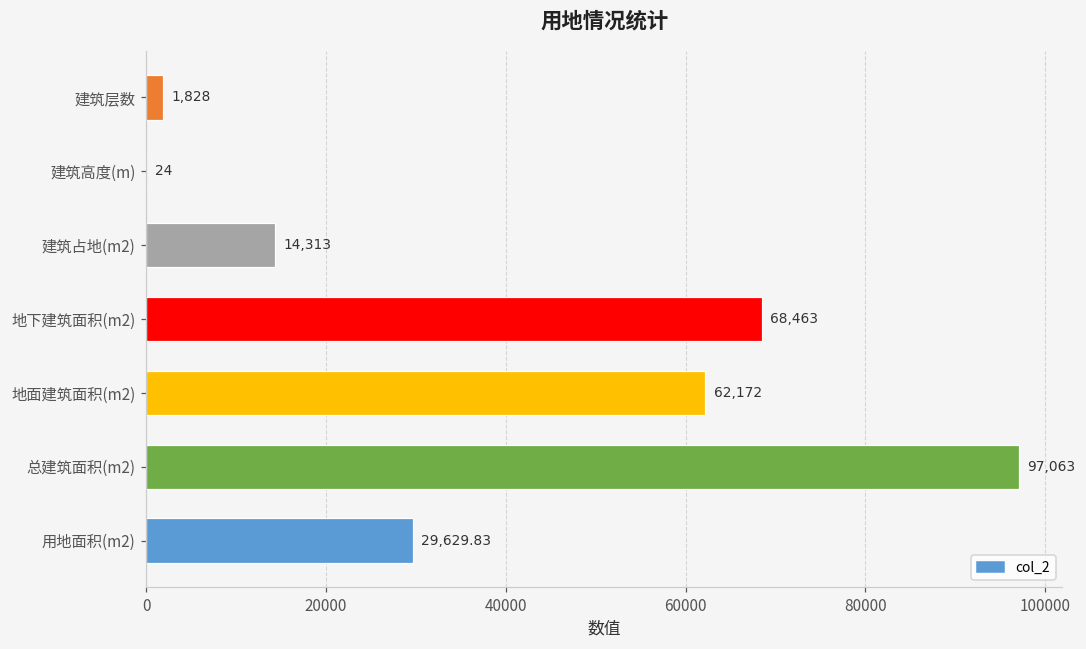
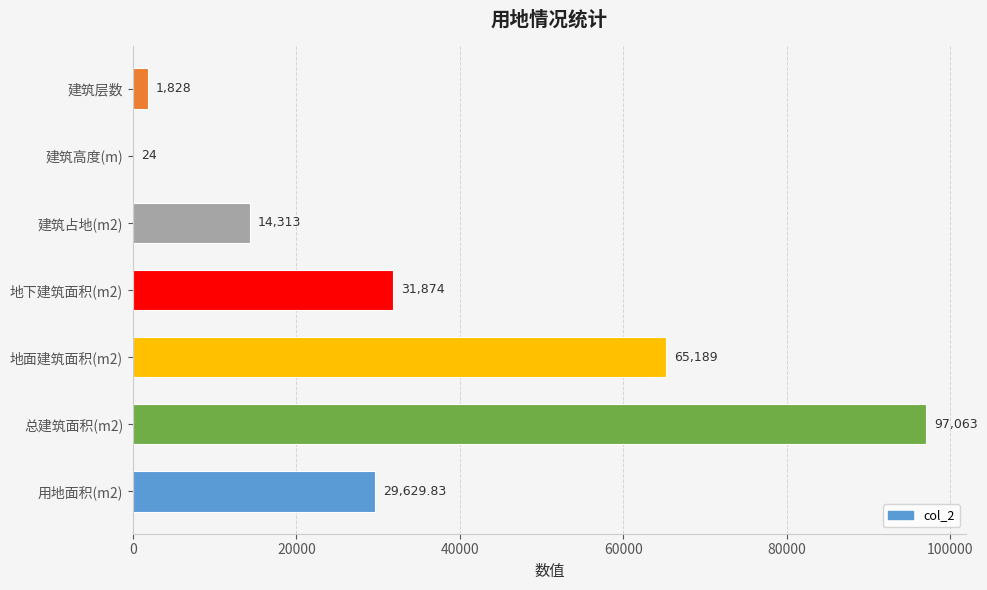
  {
    "建筑层数": "1,828",
    "建筑高度(m)": "24",
    "建筑占地(m2)": "14,313",
-   "地下建筑面积(m2)": "68,463",
-   "地面建筑面积(m2)": "62,172",
+   "地下建筑面积(m2)": "31,874",
+   "地面建筑面积(m2)": "65,189",
    "总建筑面积(m2)": "97,063",
    "用地面积(m2)": "29,629.83"
  }
